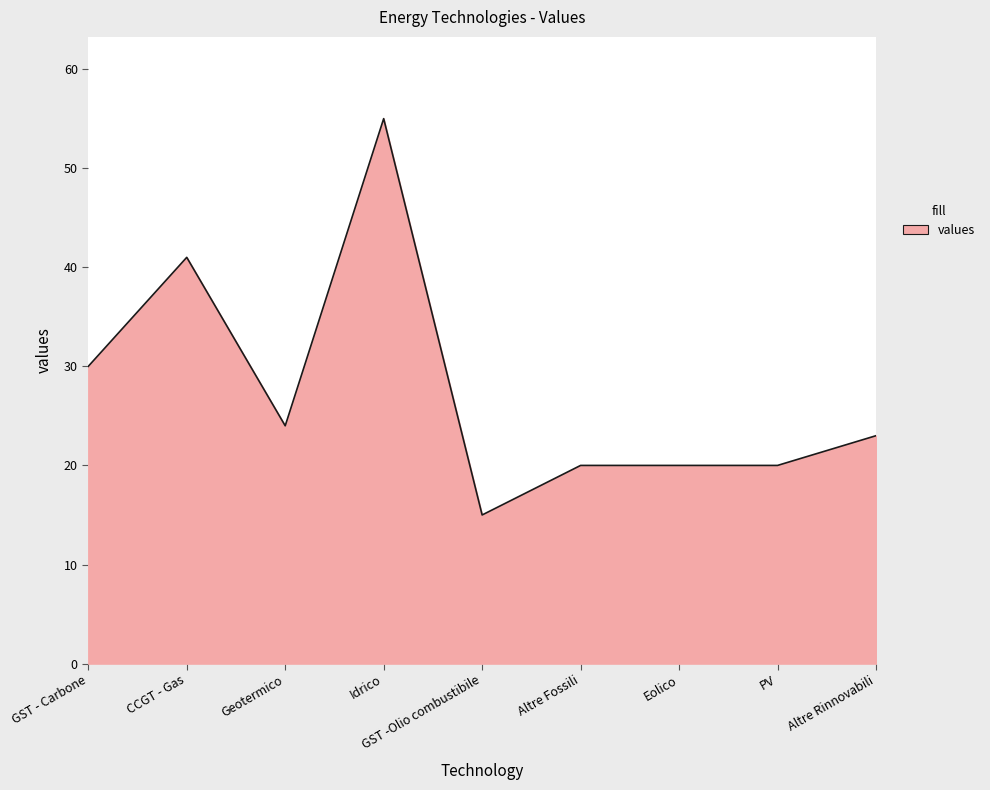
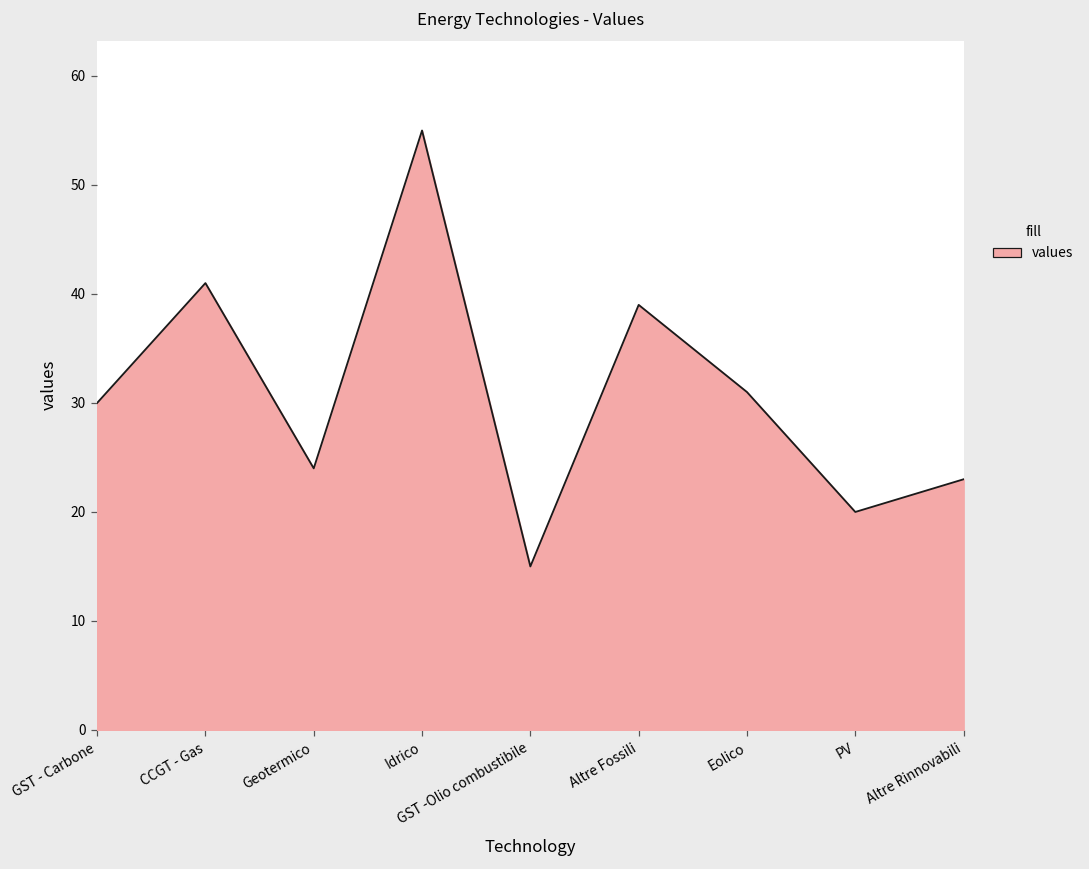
  {
    "GST - Carbone": 30,
    "CCGT - Gas": 41,
    "Geotermico": 24,
    "Idrico": 55,
    "GST -Olio combustibile": 15,
-   "Altre Fossili": 20,
-   "Eolico": 20,
+   "Altre Fossili": 39,
+   "Eolico": 31,
    "PV": 20,
    "Altre Rinnovabili": 23
  }
